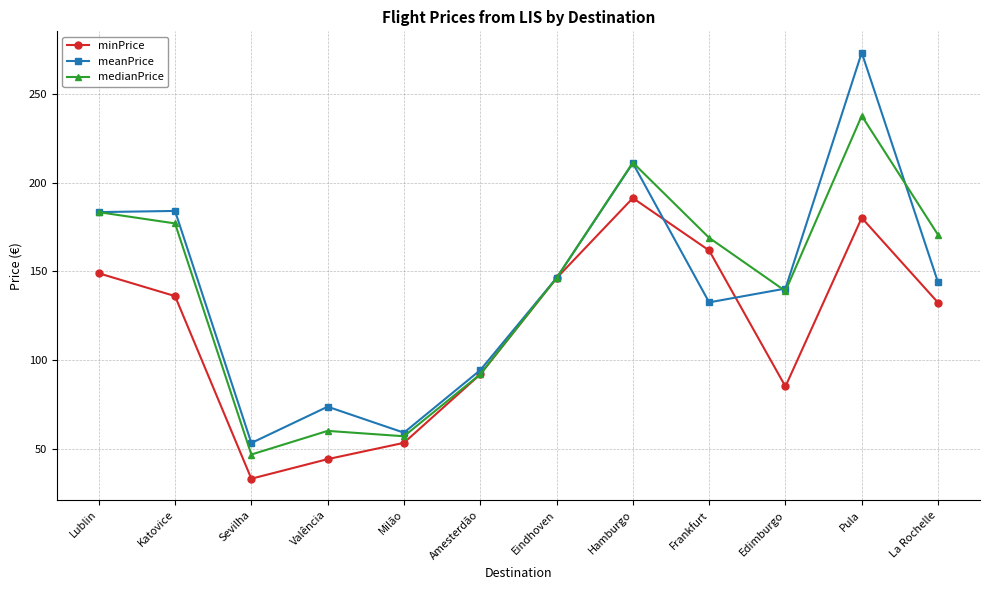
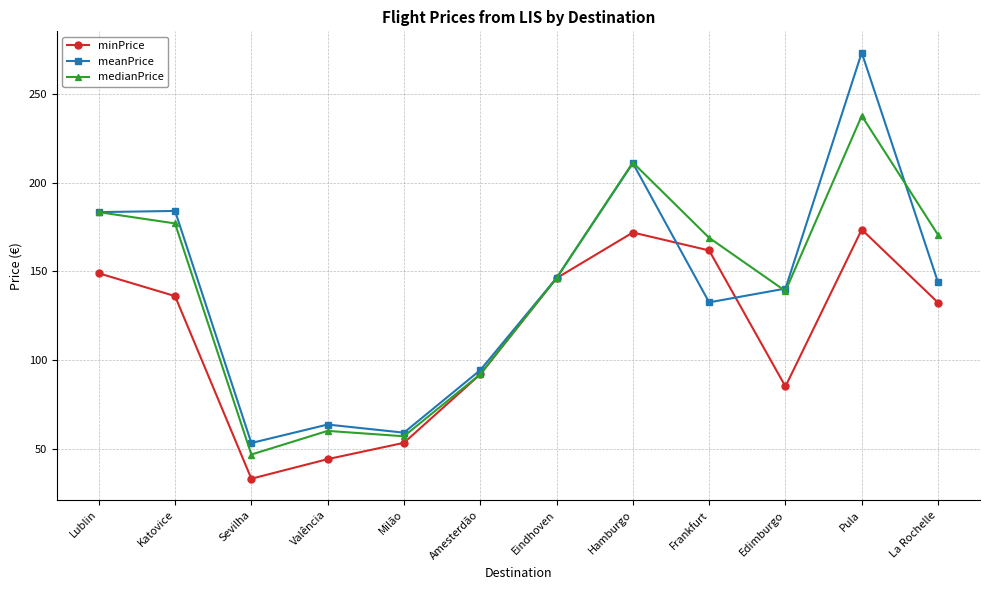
  {
    "minPrice": {
      "Lublin": 149,
      "Katovice": 136,
      "Sevilha": 33,
      "Valência": 44,
      "Milão": 53,
-     "Hamburgo": 191,
+     "Hamburgo": 172,
      "Frankfurt": 162,
      "Edimburgo": 85,
-     "Pula": 180,
+     "Pula": 174,
      "La Rochelle": 132
    },
    "meanPrice": {
      "Katovice": 184,
      "Sevilha": 53,
-     "Valência": 74,
+     "Valência": 64,
      "Milão": 59,
      "Amesterdão": 94,
      "Frankfurt": 133,
      "Pula": 273,
      "La Rochelle": 144
    },
    "medianPrice": {
      "Katovice": 177,
      "Sevilha": 47,
      "Valência": 60,
      "Milão": 57,
      "Frankfurt": 169,
      "Pula": 238,
      "La Rochelle": 171
    }
  }
